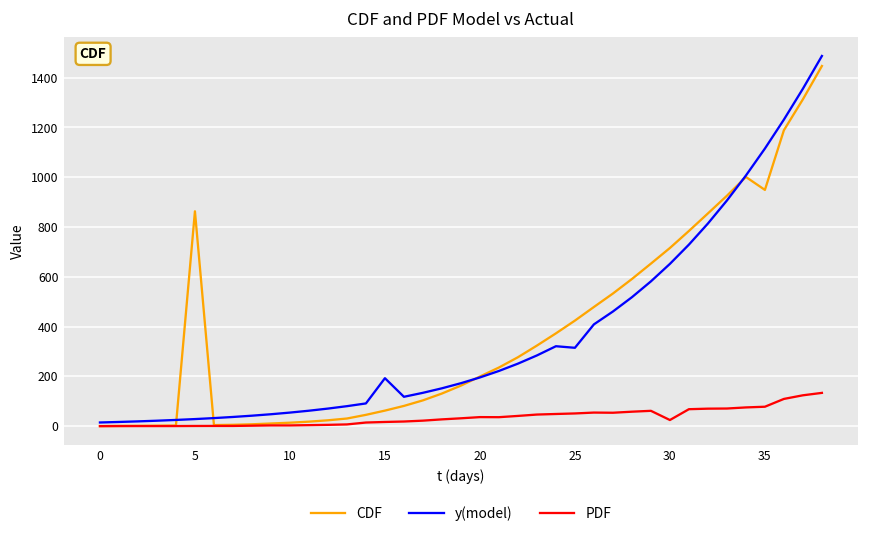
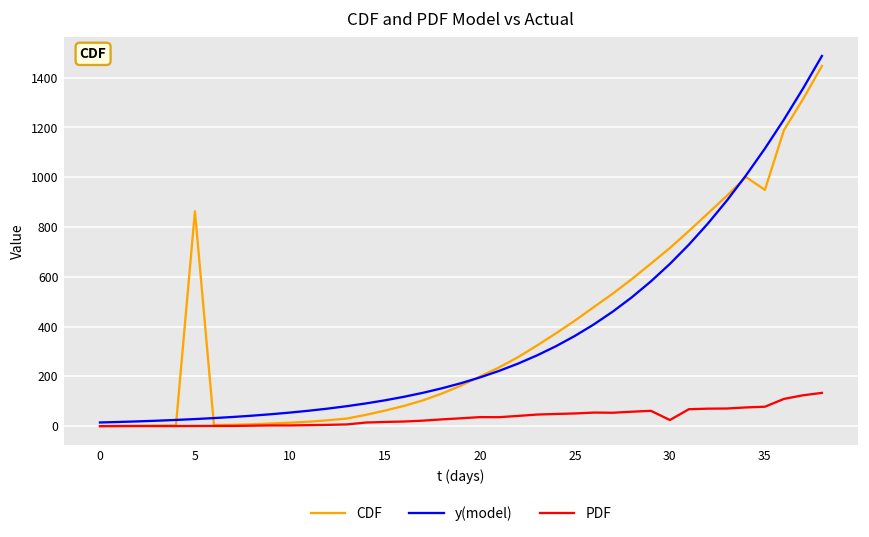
  {
    "CDF": {
      "5": 860,
      "15": 60,
      "25": 420,
      "30": 720,
      "35": 950
    },
    "y(model)": {
      "0": 10,
      "5": 30,
      "10": 50,
-     "15": 190,
-     "25": 310,
+     "15": 100,
+     "25": 360,
      "30": 650,
      "35": 1120
    },
    "PDF": {
      "5": 0,
      "15": 20,
      "20": 40,
      "25": 50,
      "30": 20,
      "35": 80
    }
  }
